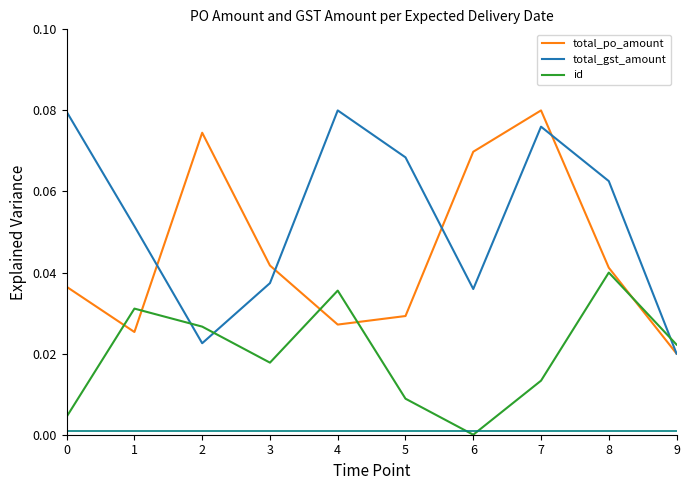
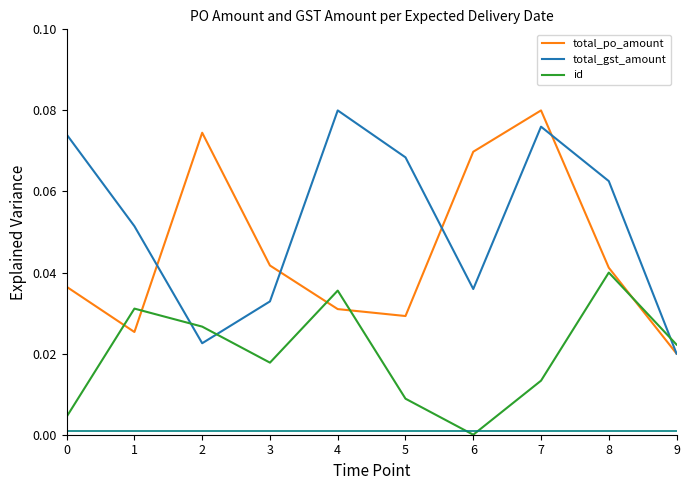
  {
    "total_po_amount": {
      "0": 0.036,
      "1": 0.025,
      "2": 0.074,
      "3": 0.042,
-     "4": 0.027,
+     "4": 0.031,
      "5": 0.029,
      "6": 0.070,
      "7": 0.080,
      "8": 0.041
    },
    "total_gst_amount": {
-     "0": 0.080,
+     "0": 0.074,
      "1": 0.051,
      "2": 0.023,
-     "3": 0.037,
+     "3": 0.033,
      "4": 0.080,
      "5": 0.068,
      "6": 0.036,
      "7": 0.076,
      "8": 0.063
    },
    "id": {
      "0": 0.004,
      "1": 0.031,
      "2": 0.027,
      "3": 0.018,
      "4": 0.036,
      "5": 0.009,
      "6": 0.000,
      "7": 0.013,
      "8": 0.040,
      "9": 0.022
    }
  }
